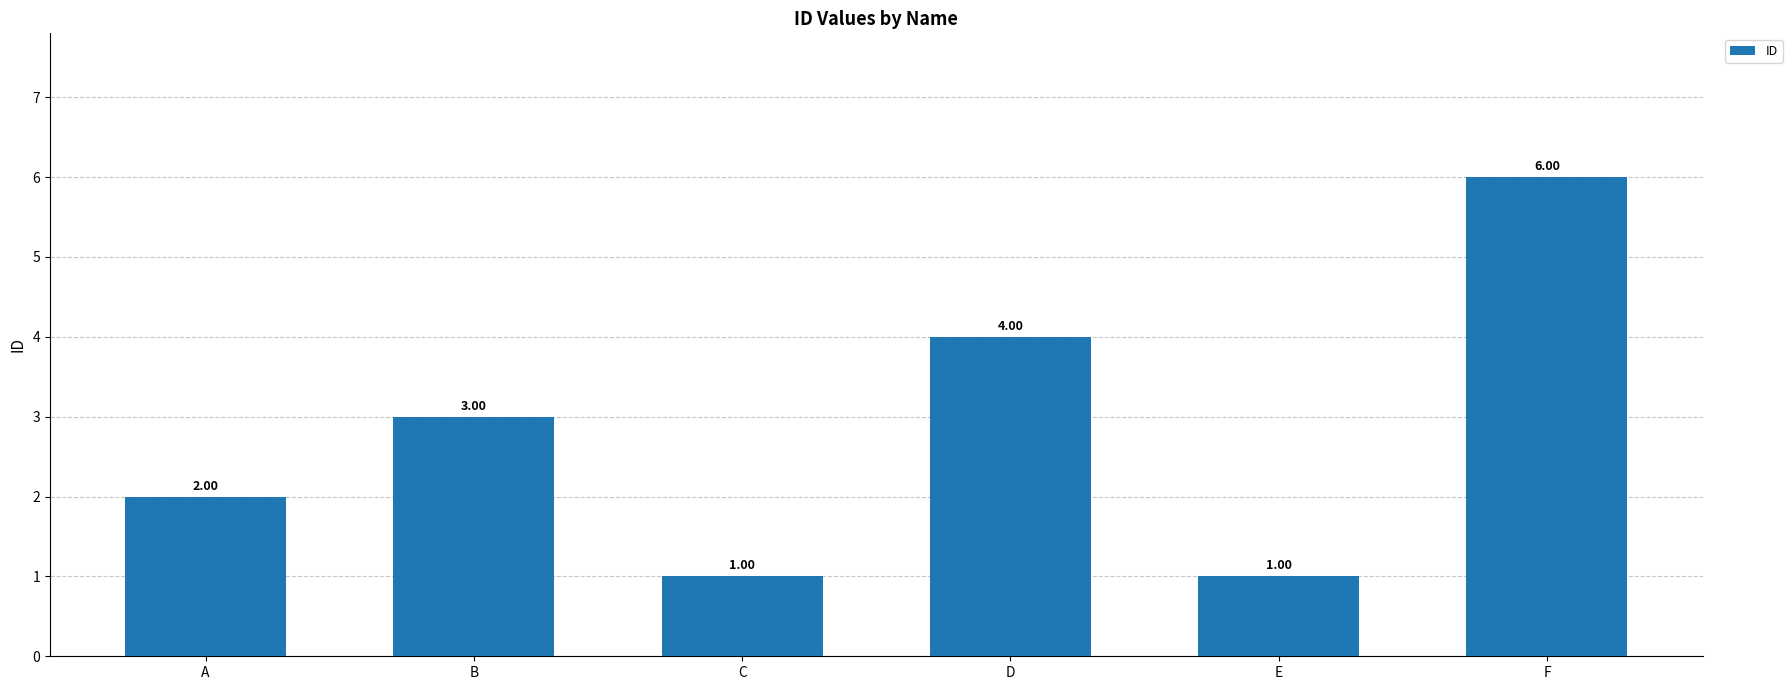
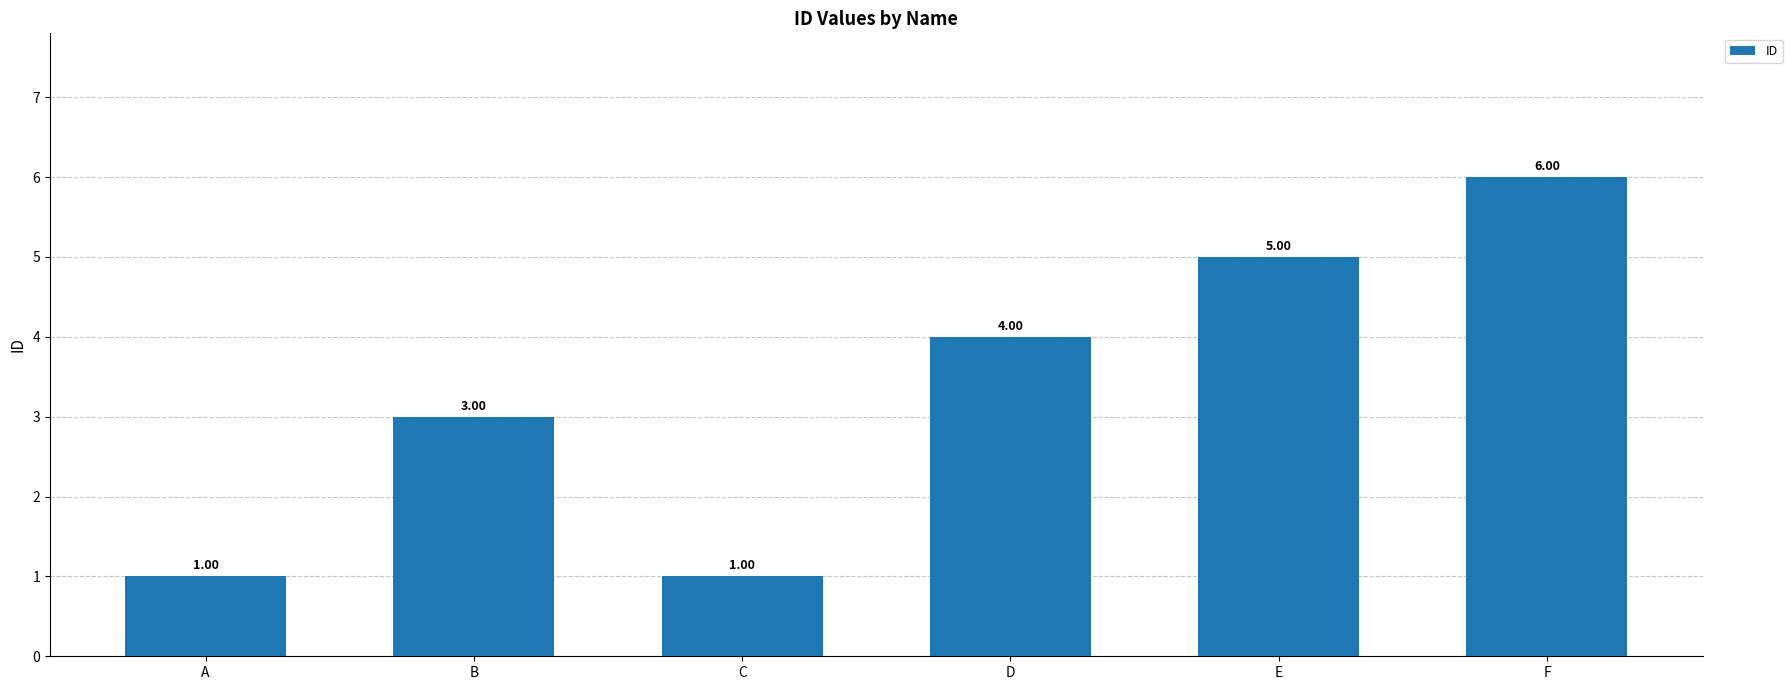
  {
-   "A": 2.00,
+   "A": 1.00,
    "B": 3.00,
    "C": 1.00,
    "D": 4.00,
-   "E": 1.00,
+   "E": 5.00,
    "F": 6.00
  }
